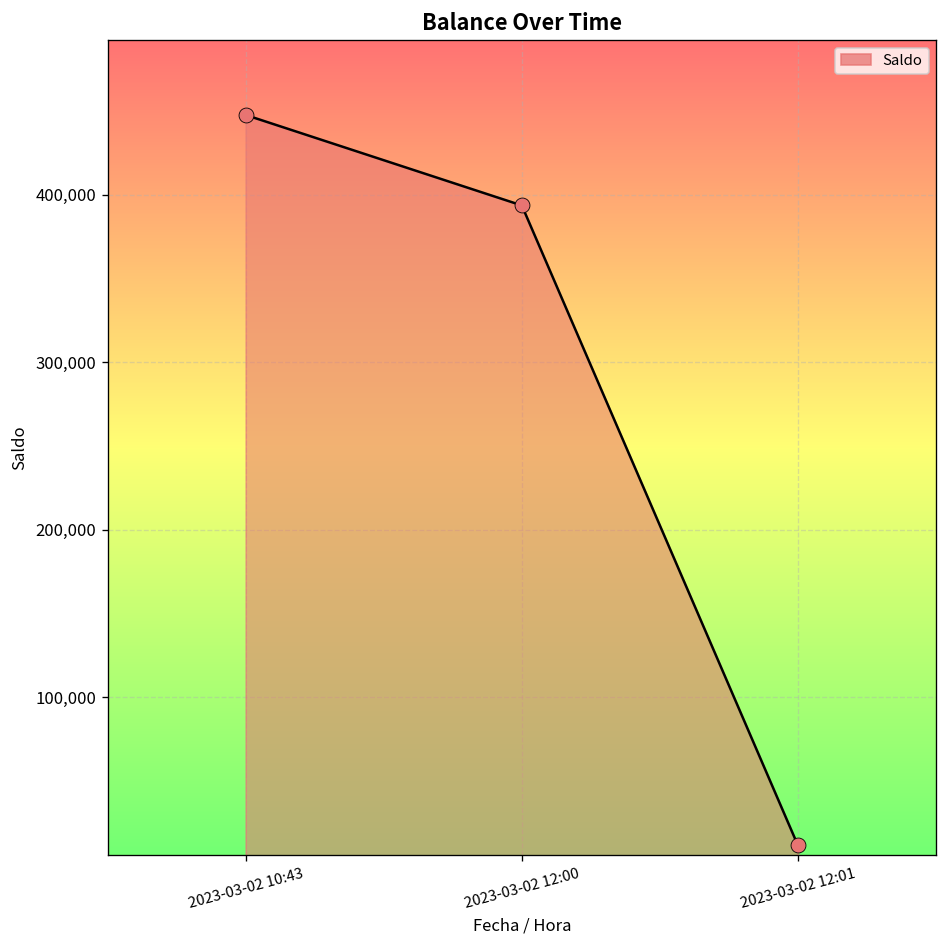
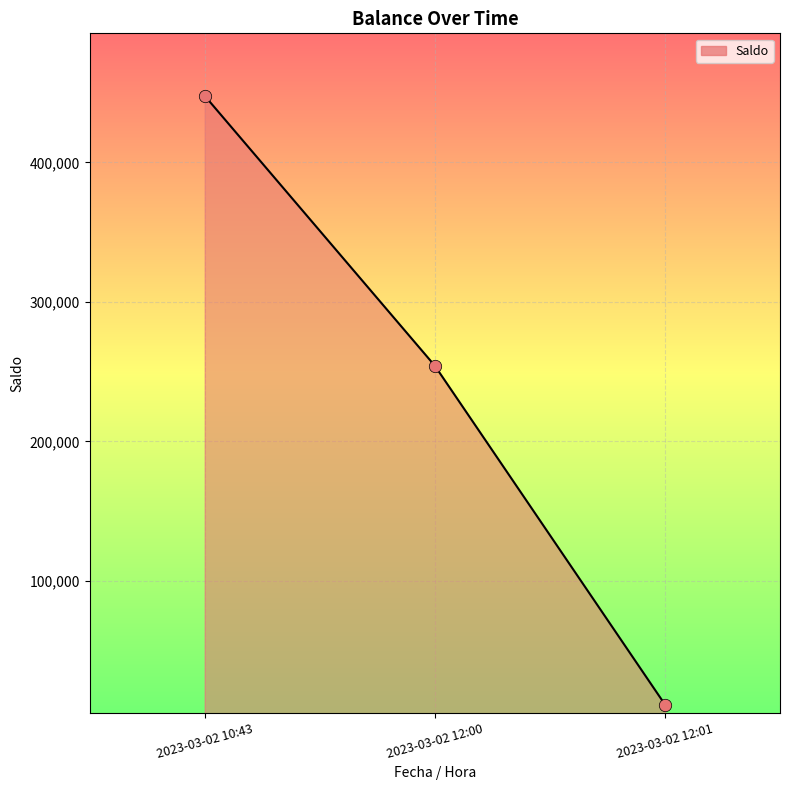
  {
    "2023-03-02 10:43": "448,000",
-   "2023-03-02 12:00": "394,000",
+   "2023-03-02 12:00": "254,000",
    "2023-03-02 12:01": "12,000"
  }
